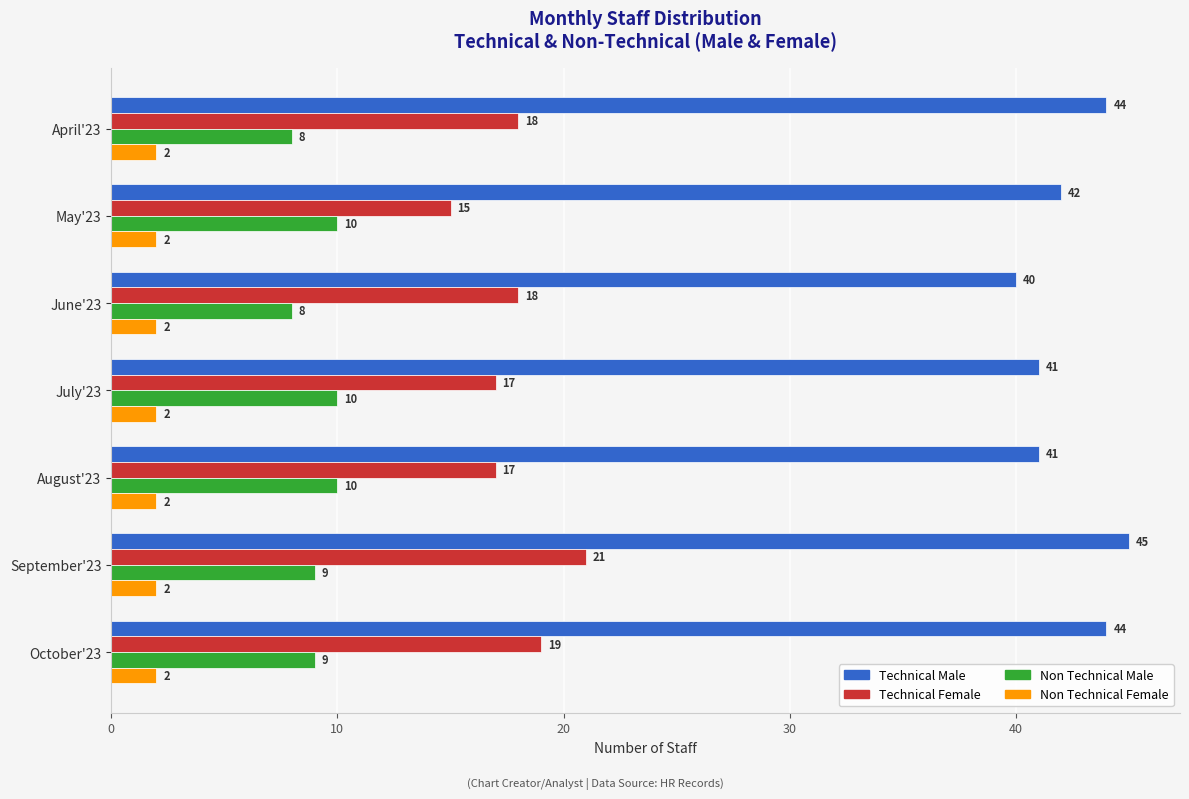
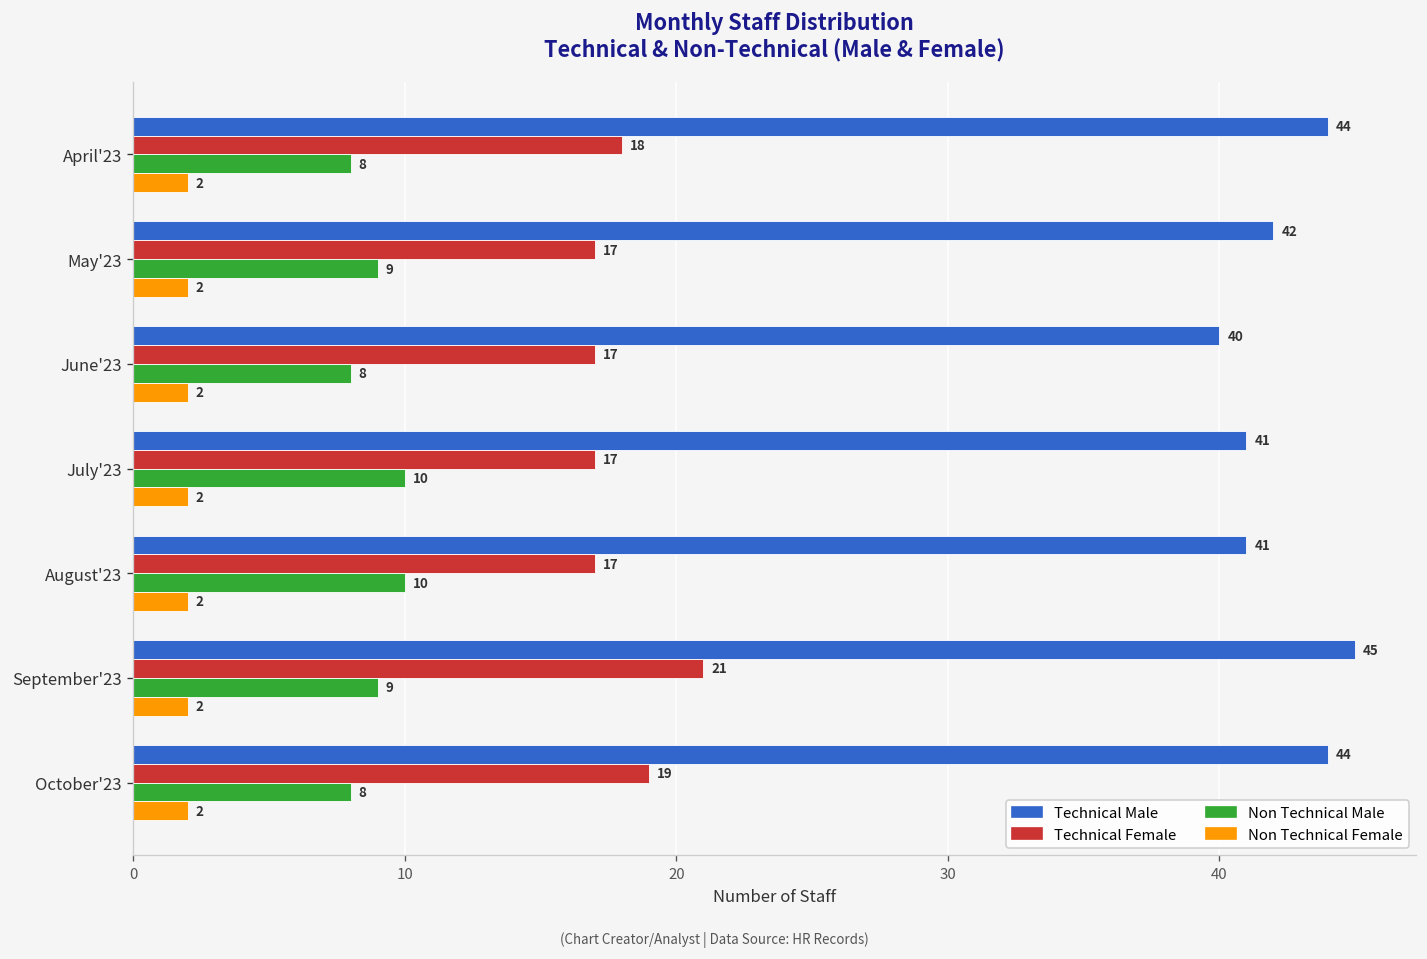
  {
    "Technical Male": {
      "April'23": 44,
      "May'23": 42,
      "June'23": 40,
      "July'23": 41,
      "August'23": 41,
      "September'23": 45,
      "October'23": 44
    },
    "Technical Female": {
      "April'23": 18,
-     "May'23": 15,
-     "June'23": 18,
+     "May'23": 17,
+     "June'23": 17,
      "July'23": 17,
      "August'23": 17,
      "September'23": 21,
      "October'23": 19
    },
    "Non Technical Male": {
      "April'23": 8,
-     "May'23": 10,
+     "May'23": 9,
      "June'23": 8,
      "July'23": 10,
      "August'23": 10,
      "September'23": 9,
-     "October'23": 9
+     "October'23": 8
    },
    "Non Technical Female": {
      "April'23": 2,
      "May'23": 2,
      "June'23": 2,
      "July'23": 2,
      "August'23": 2,
      "September'23": 2,
      "October'23": 2
    }
  }
